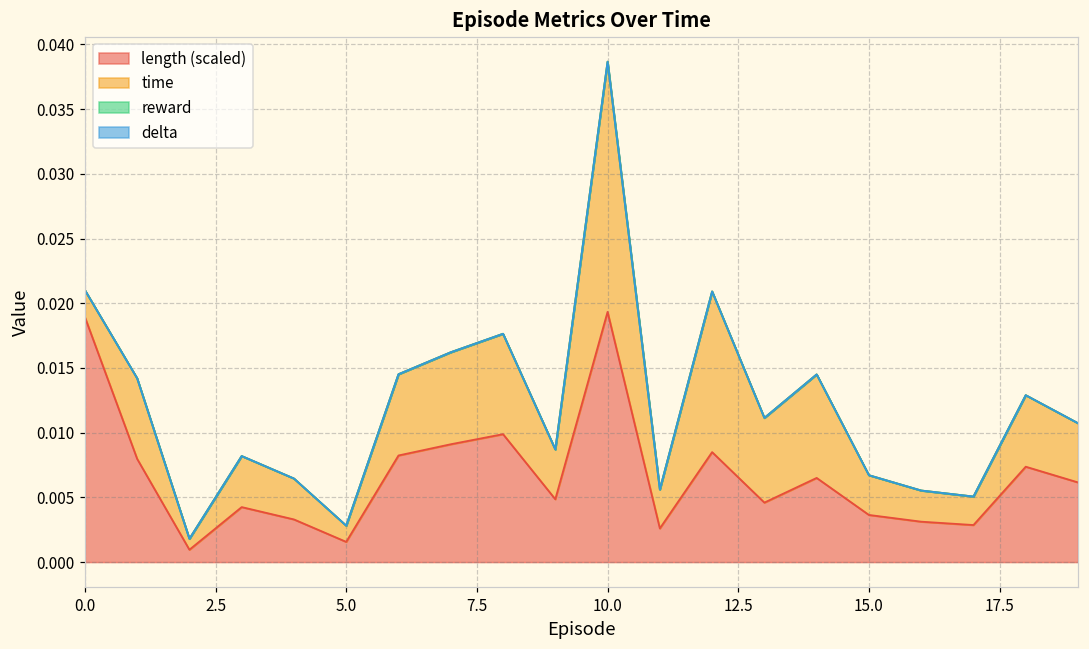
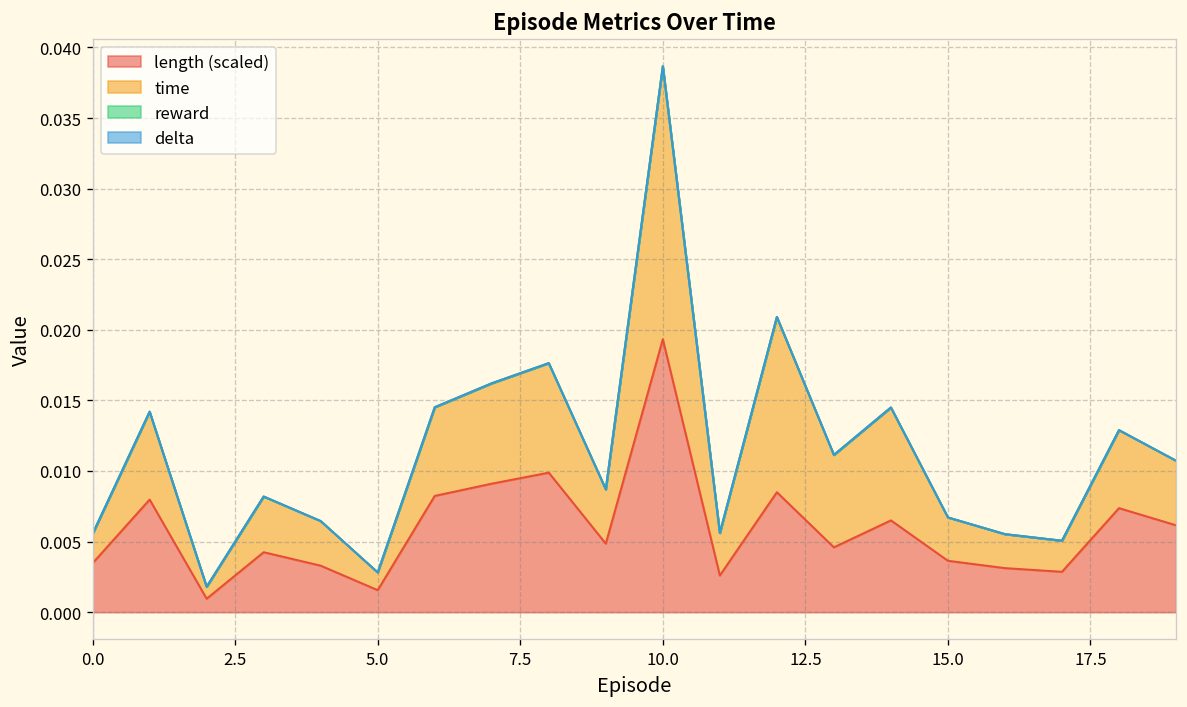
  {
    "length (scaled)": {
-     "0.0": 0.0189,
+     "0.0": 0.0035,
      "5.0": 0.0016,
      "10.0": 0.0193,
      "15.0": 0.0036
    }
  }
